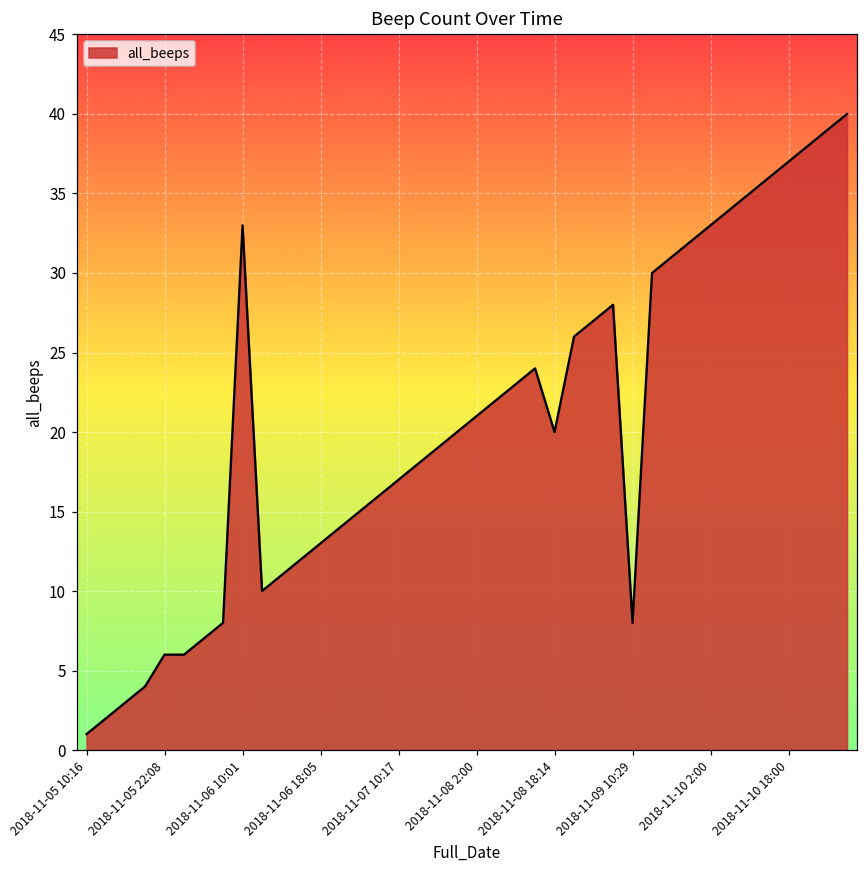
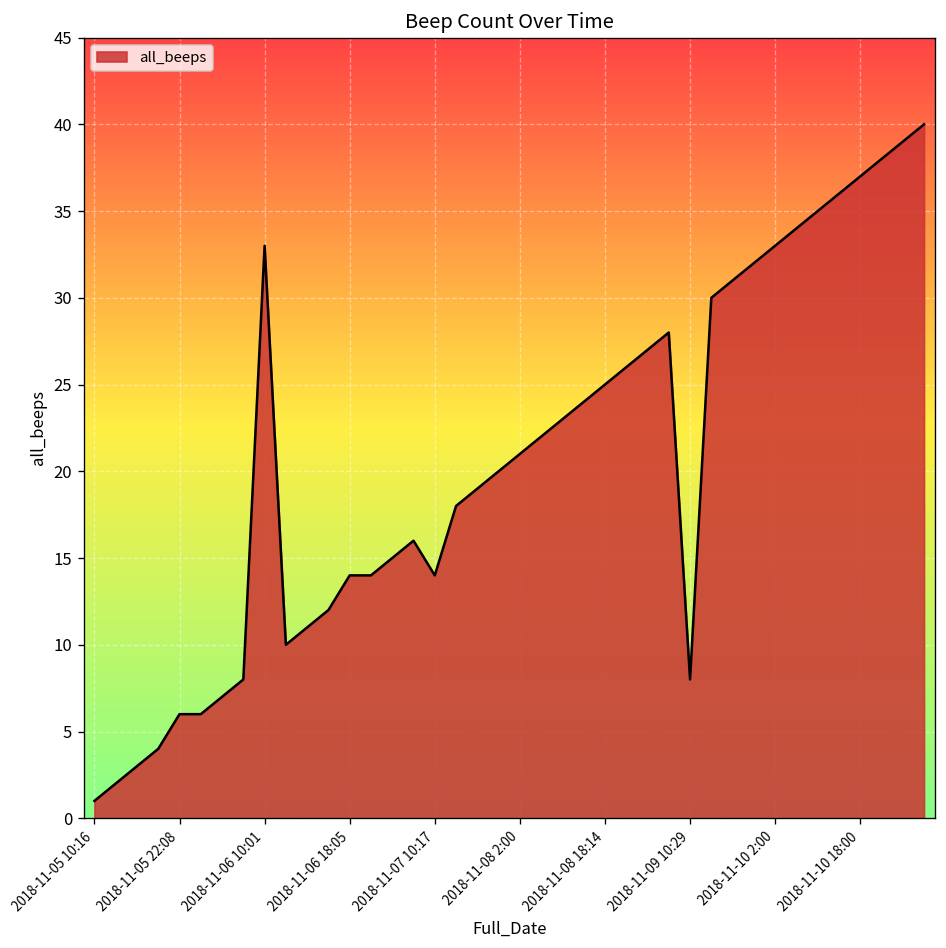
  {
    "2018-11-05 10:16": 1,
    "2018-11-05 22:08": 6,
    "2018-11-06 10:01": 33,
-   "2018-11-06 18:05": 13,
-   "2018-11-07 10:17": 17,
+   "2018-11-06 18:05": 14,
+   "2018-11-07 10:17": 14,
    "2018-11-08 2:00": 21,
-   "2018-11-08 18:14": 20,
+   "2018-11-08 18:14": 25,
    "2018-11-09 10:29": 8,
    "2018-11-10 2:00": 33,
    "2018-11-10 18:00": 37
  }
